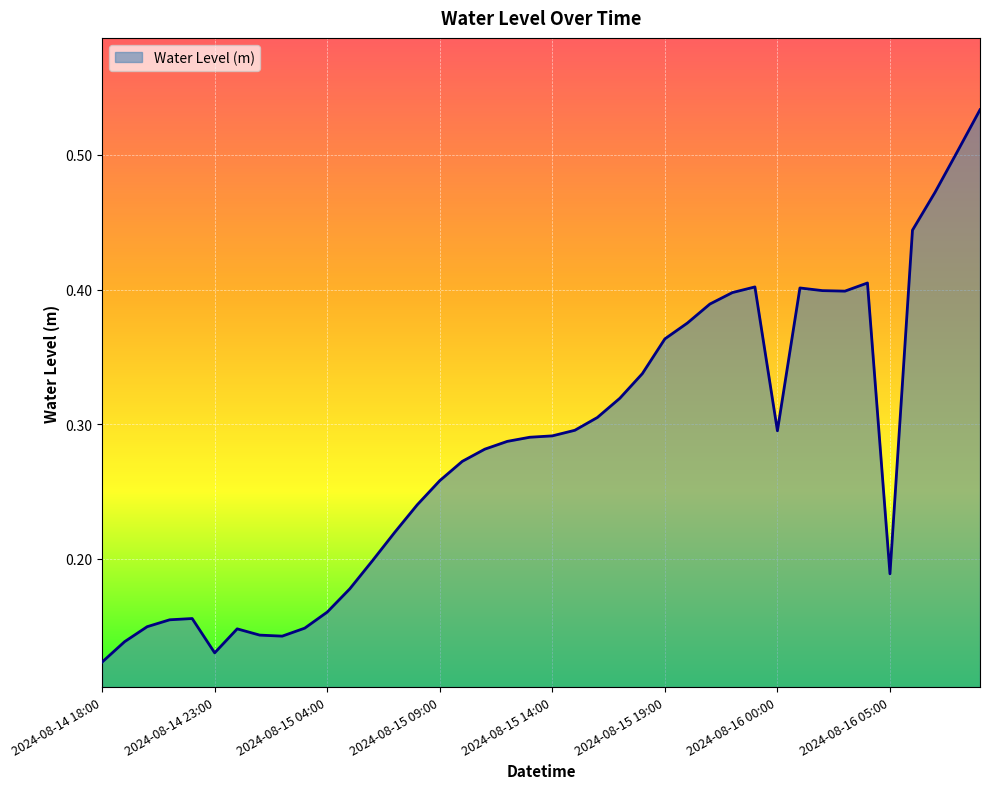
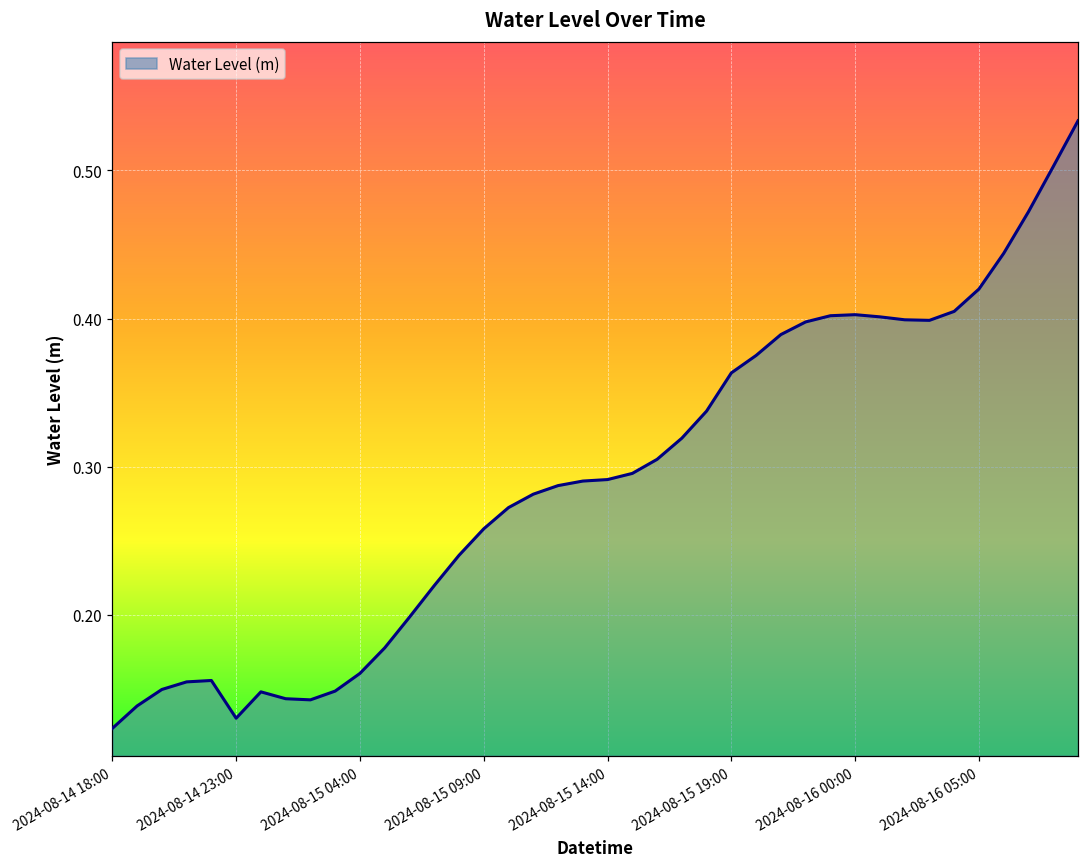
  {
    "2024-08-14 18:00": 0.123,
    "2024-08-14 23:00": 0.130,
    "2024-08-15 04:00": 0.161,
    "2024-08-15 09:00": 0.258,
    "2024-08-15 14:00": 0.291,
    "2024-08-15 19:00": 0.363,
-   "2024-08-16 00:00": 0.295,
-   "2024-08-16 05:00": 0.189
+   "2024-08-16 00:00": 0.403,
+   "2024-08-16 05:00": 0.420
  }
